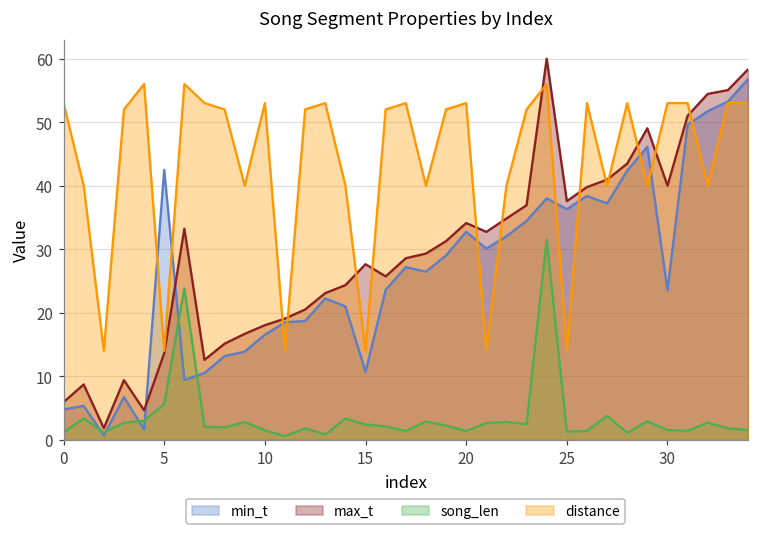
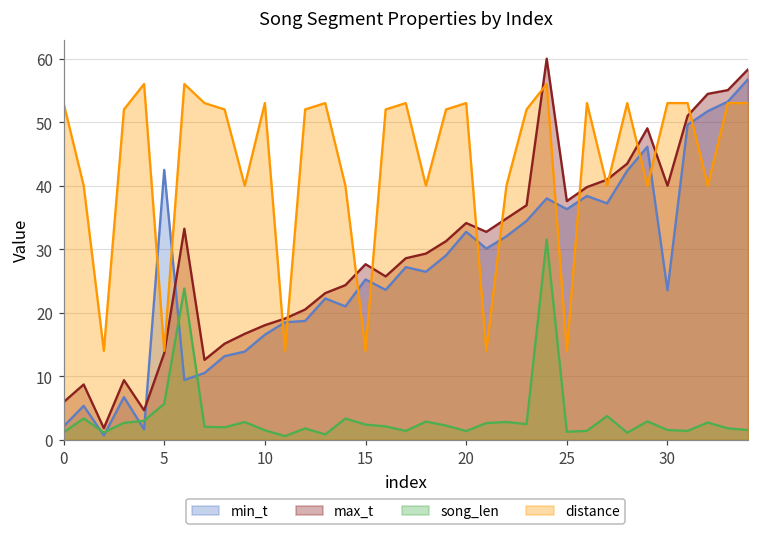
  {
    "min_t": {
-     "0": 5,
+     "0": 2,
      "5": 42,
      "10": 17,
-     "15": 11,
+     "15": 25,
      "20": 33,
      "25": 36,
      "30": 24
    },
    "max_t": {
      "0": 6,
      "10": 18,
      "15": 28,
      "20": 34,
      "25": 38,
      "30": 40
    },
    "song_len": {
      "0": 1,
      "5": 6,
      "10": 2,
      "15": 2,
      "20": 1,
      "25": 1,
      "30": 2
    },
    "distance": {
      "0": 53,
      "10": 53,
      "15": 14,
      "20": 53,
      "25": 14,
      "30": 53
    }
  }
